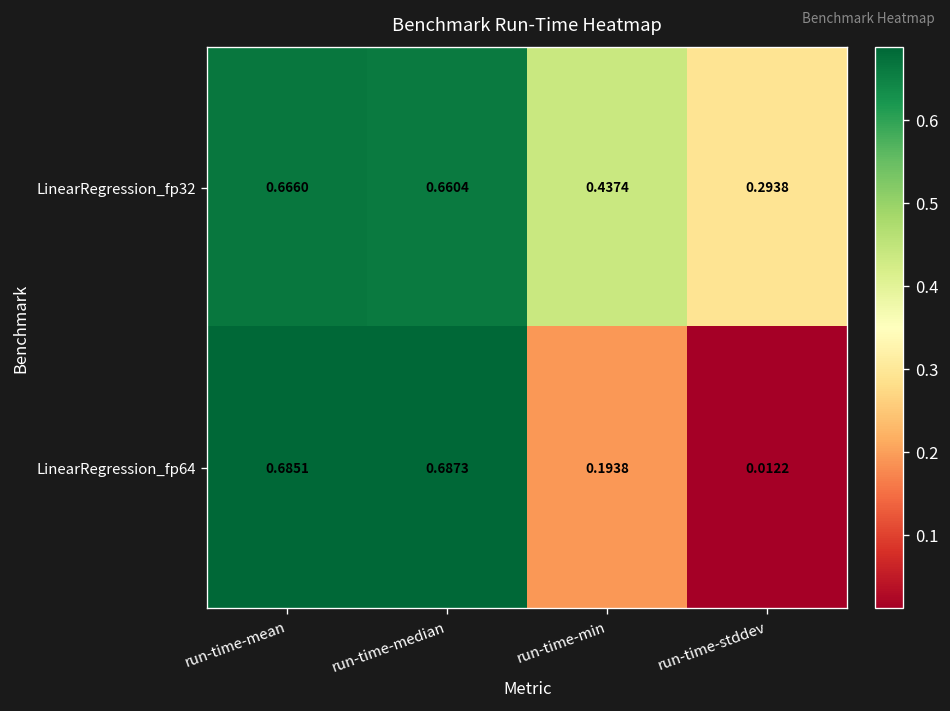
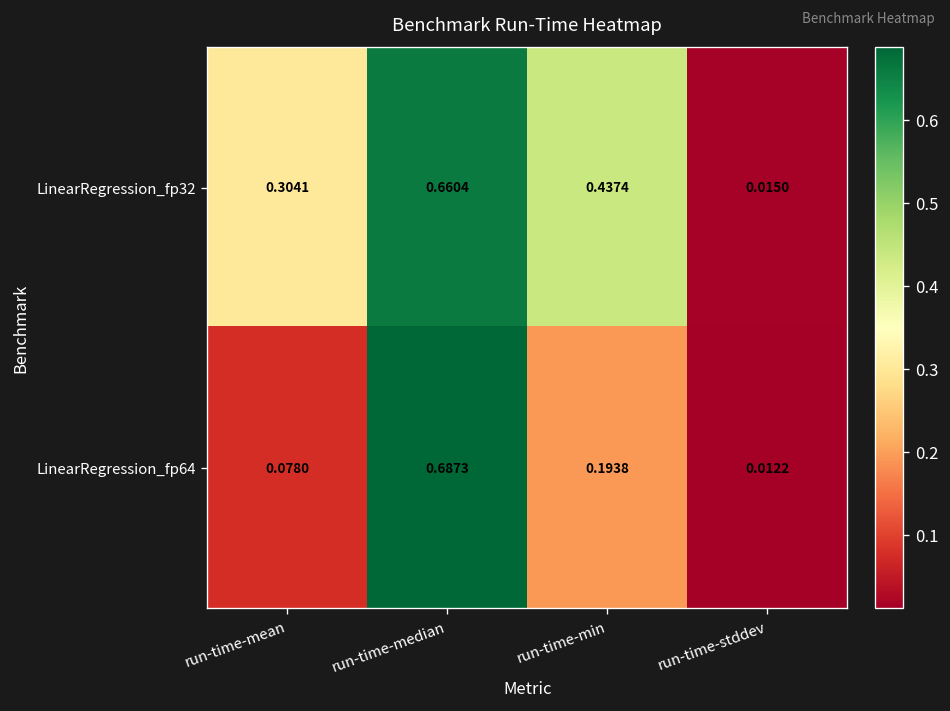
  {
    "LinearRegression_fp32": {
-     "run-time-mean": 0.6660,
+     "run-time-mean": 0.3041,
      "run-time-median": 0.6604,
      "run-time-min": 0.4374,
-     "run-time-stddev": 0.2938
+     "run-time-stddev": 0.0150
    },
    "LinearRegression_fp64": {
-     "run-time-mean": 0.6851,
+     "run-time-mean": 0.0780,
      "run-time-median": 0.6873,
      "run-time-min": 0.1938,
      "run-time-stddev": 0.0122
    }
  }
